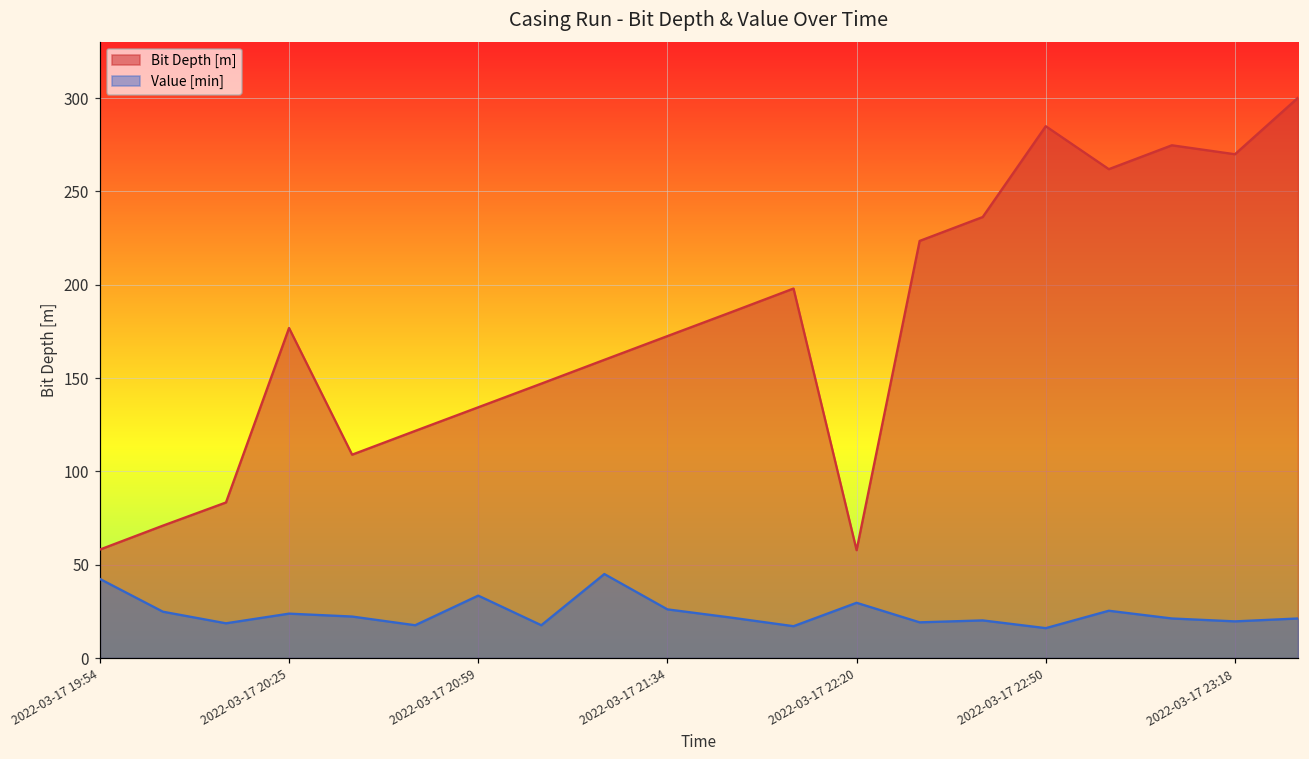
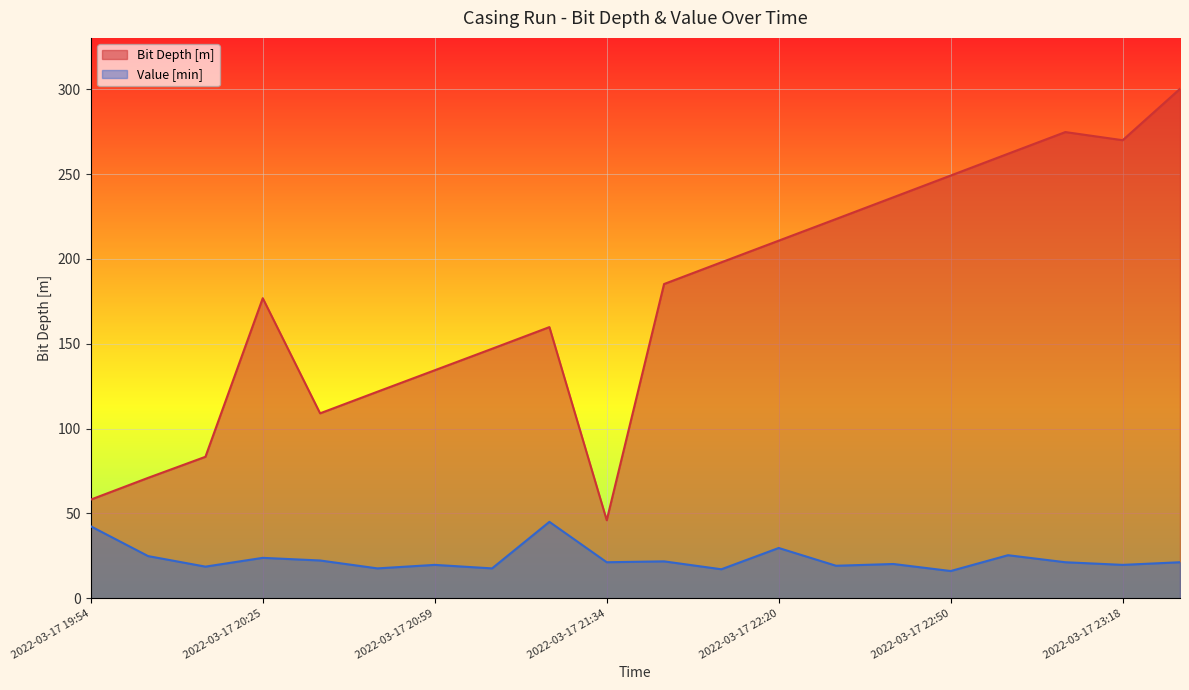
  {
    "Bit Depth [m]": {
      "2022-03-17 19:54": 58,
      "2022-03-17 20:25": 177,
      "2022-03-17 20:59": 134,
-     "2022-03-17 21:34": 173,
-     "2022-03-17 22:20": 58,
-     "2022-03-17 22:50": 285,
+     "2022-03-17 21:34": 46,
+     "2022-03-17 22:20": 211,
+     "2022-03-17 22:50": 249,
      "2022-03-17 23:18": 270
    },
    "Value [min]": {
      "2022-03-17 19:54": 42,
      "2022-03-17 20:25": 24,
-     "2022-03-17 20:59": 33,
-     "2022-03-17 21:34": 26,
+     "2022-03-17 20:59": 20,
+     "2022-03-17 21:34": 21,
      "2022-03-17 22:20": 30,
      "2022-03-17 22:50": 16,
      "2022-03-17 23:18": 20
    }
  }
